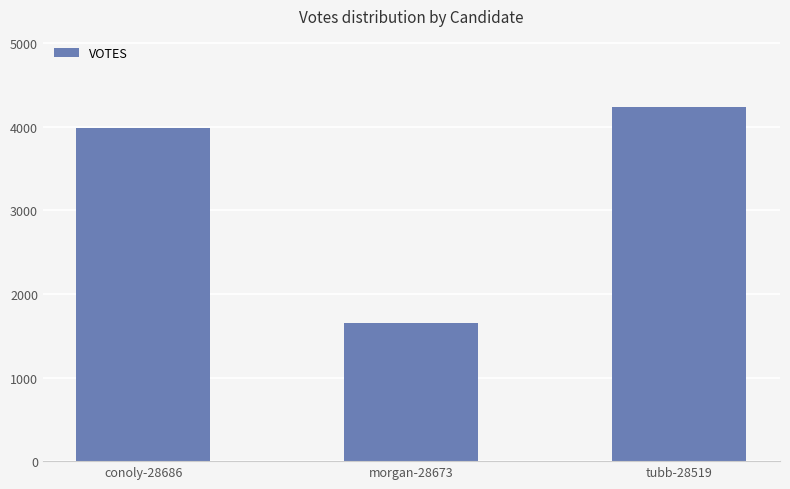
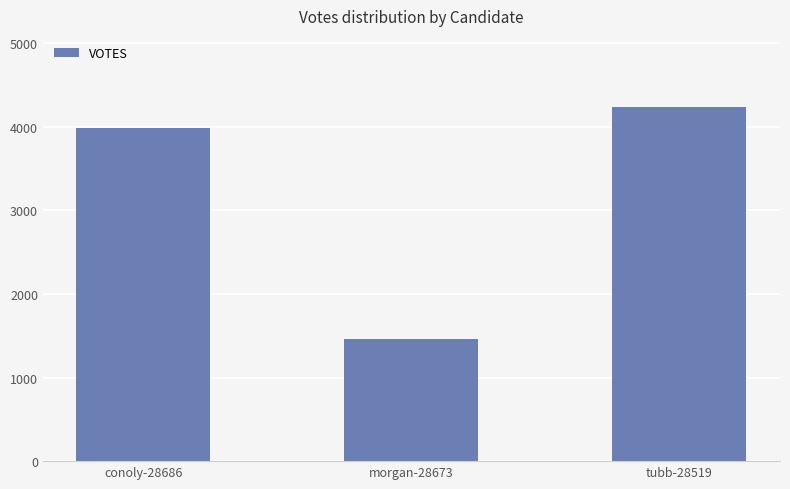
  {
    "conoly-28686": 4000,
-   "morgan-28673": 1600,
+   "morgan-28673": 1500,
    "tubb-28519": 4200
  }
